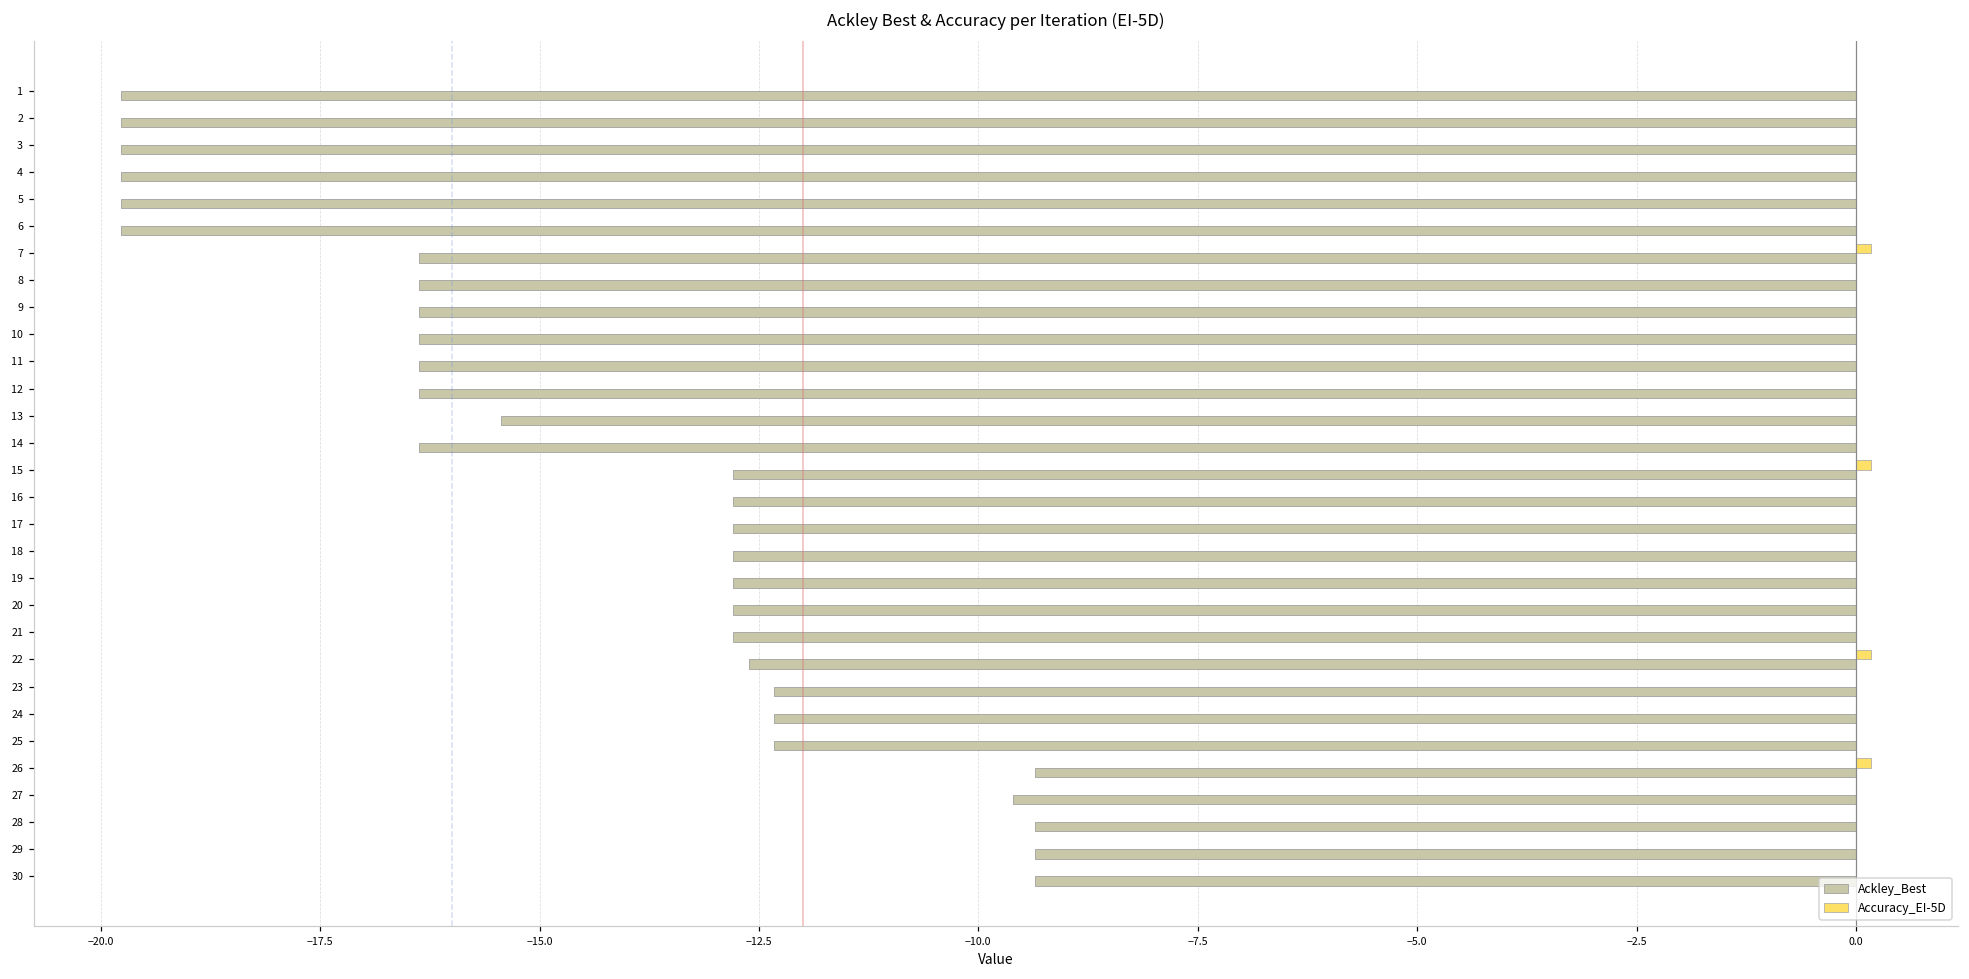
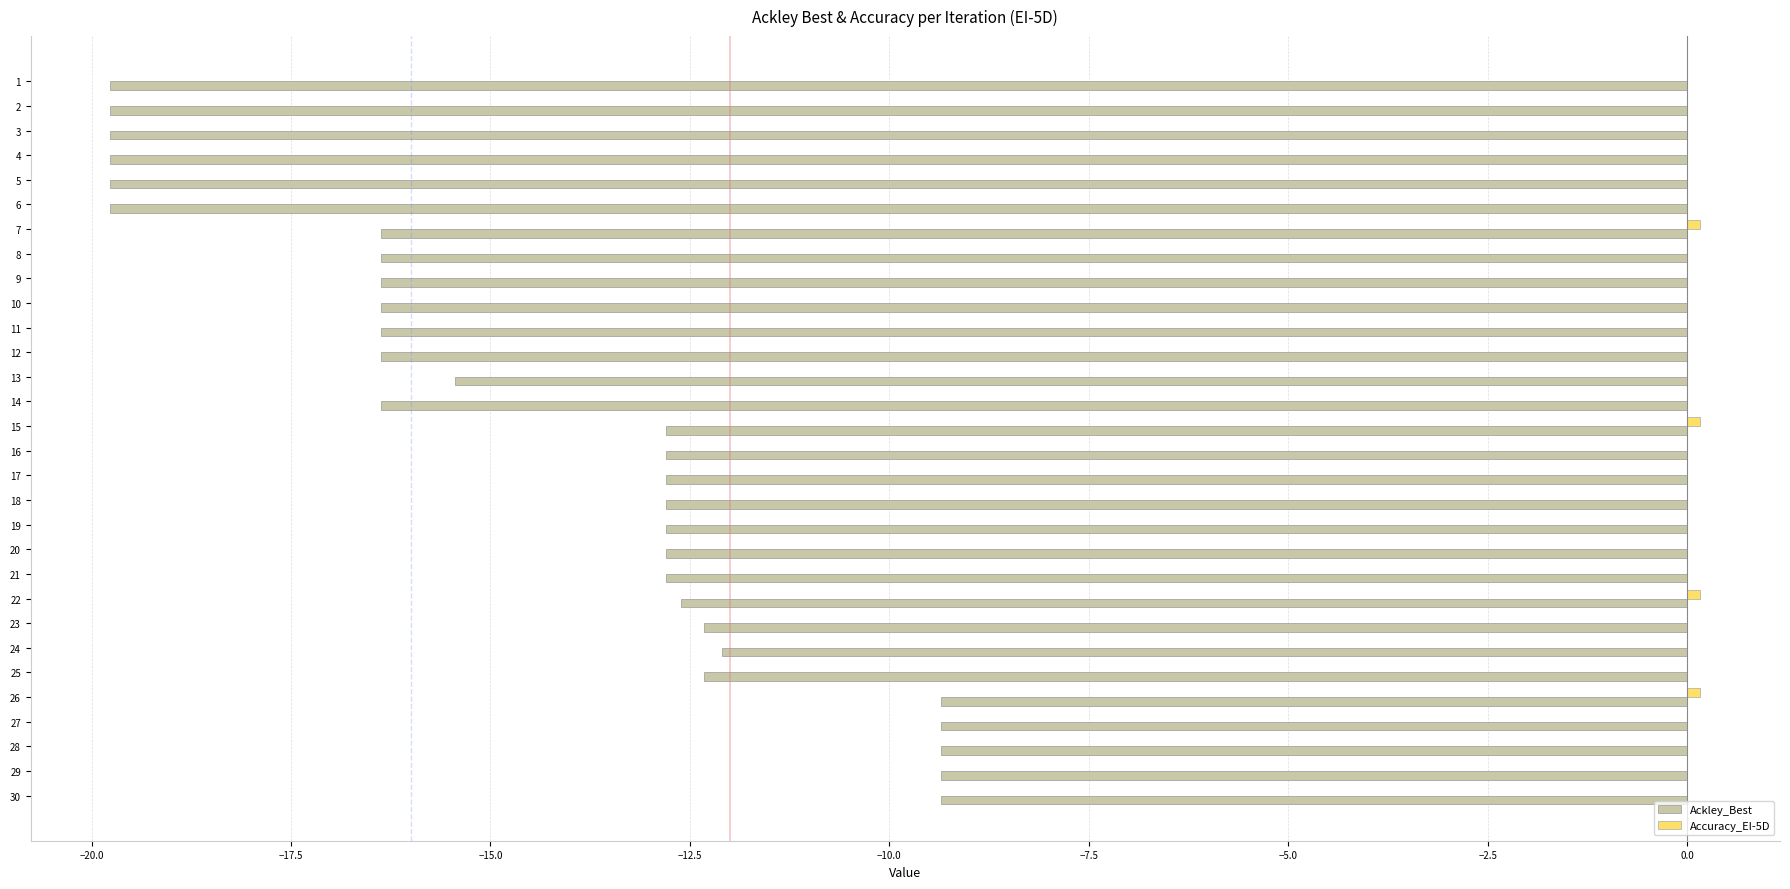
  {
    "Ackley_Best": {
      "1": -19.8,
      "2": -19.8,
      "3": -19.8,
      "4": -19.8,
      "5": -19.8,
      "6": -19.8,
      "7": -16.4,
      "8": -16.4,
      "9": -16.4,
      "10": -16.4,
      "11": -16.4,
      "12": -16.4,
      "13": -15.4,
      "14": -16.4,
      "15": -12.8,
      "16": -12.8,
      "17": -12.8,
      "18": -12.8,
      "19": -12.8,
      "20": -12.8,
      "21": -12.8,
      "22": -12.6,
      "23": -12.3,
-     "24": -12.3,
+     "24": -12.1,
      "25": -12.3,
      "26": -9.4,
-     "27": -9.6,
+     "27": -9.4,
      "28": -9.4,
      "29": -9.4,
      "30": -9.4
    },
    "Accuracy_EI-5D": {
      "1": 0.0,
      "2": 0.0,
      "3": 0.0,
      "4": 0.0,
      "5": 0.0,
      "6": 0.0,
      "7": 0.2,
      "8": 0.0,
      "9": 0.0,
      "10": 0.0,
      "11": 0.0,
      "12": 0.0,
      "13": 0.0,
      "14": 0.0,
      "15": 0.2,
      "16": 0.0,
      "17": 0.0,
      "18": 0.0,
      "19": 0.0,
      "20": 0.0,
      "21": 0.0,
      "22": 0.2,
      "23": 0.0,
      "24": 0.0,
      "25": 0.0,
      "26": 0.2,
      "27": 0.0,
      "28": 0.0,
      "29": 0.0,
      "30": 0.0
    }
  }
